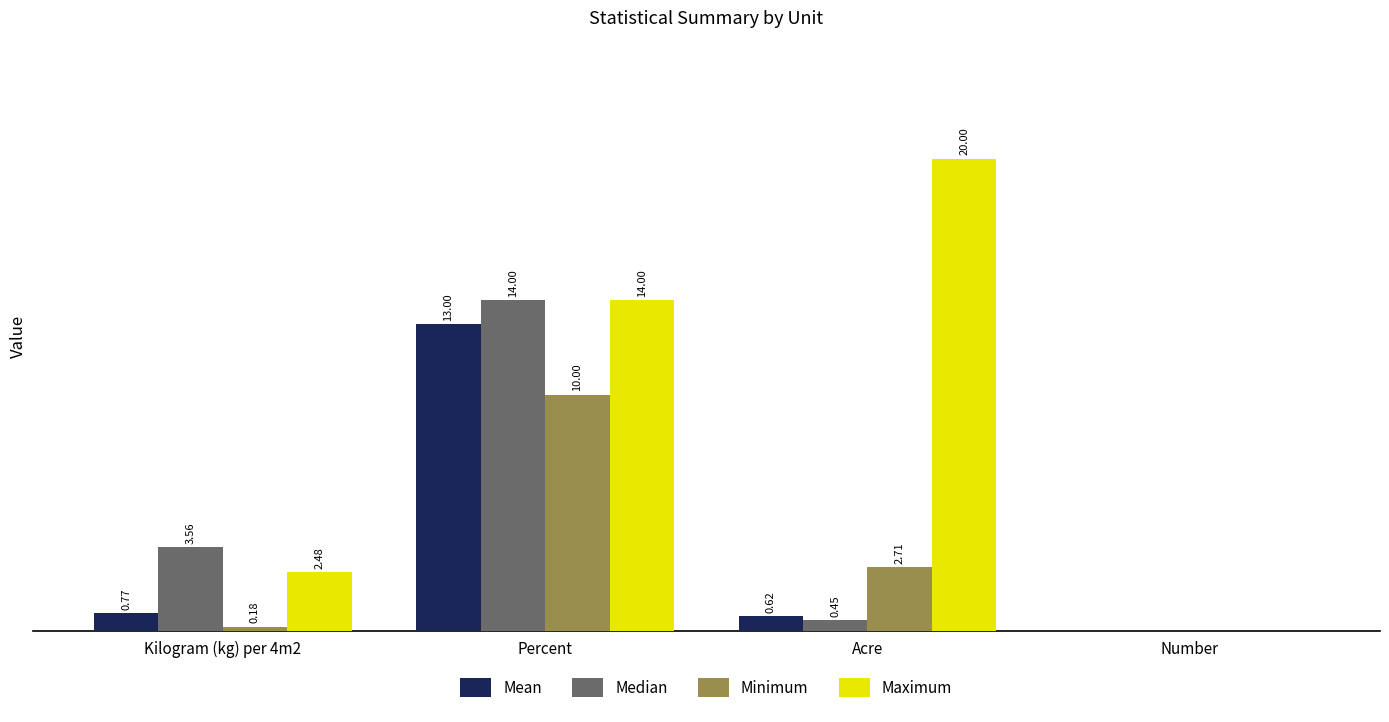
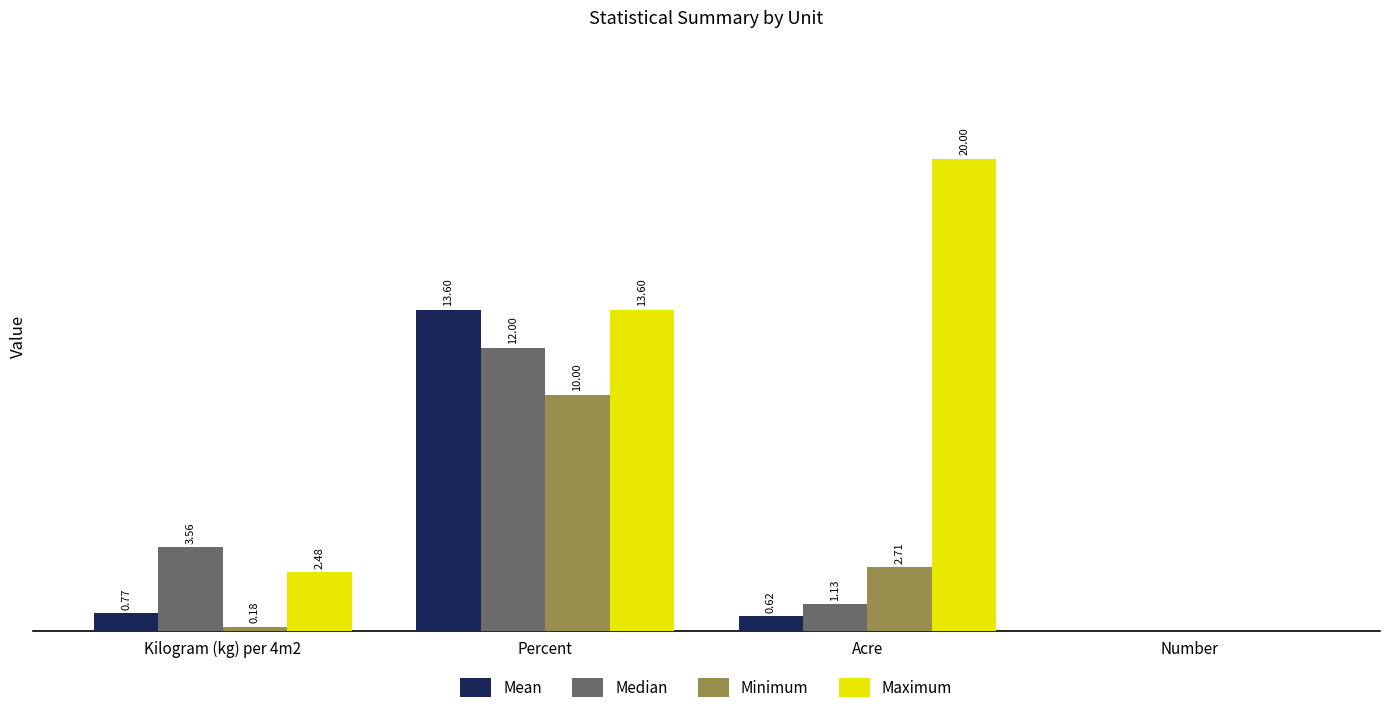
  {
    "Mean": {
      "Kilogram (kg) per 4m2": 0.77,
-     "Percent": 13.00,
+     "Percent": 13.60,
      "Acre": 0.62
    },
    "Median": {
      "Kilogram (kg) per 4m2": 3.56,
-     "Percent": 14.00,
-     "Acre": 0.45
+     "Percent": 12.00,
+     "Acre": 1.13
    },
    "Minimum": {
      "Kilogram (kg) per 4m2": 0.18,
      "Percent": 10.00,
      "Acre": 2.71
    },
    "Maximum": {
      "Kilogram (kg) per 4m2": 2.48,
-     "Percent": 14.00,
+     "Percent": 13.60,
      "Acre": 20.00
    }
  }
